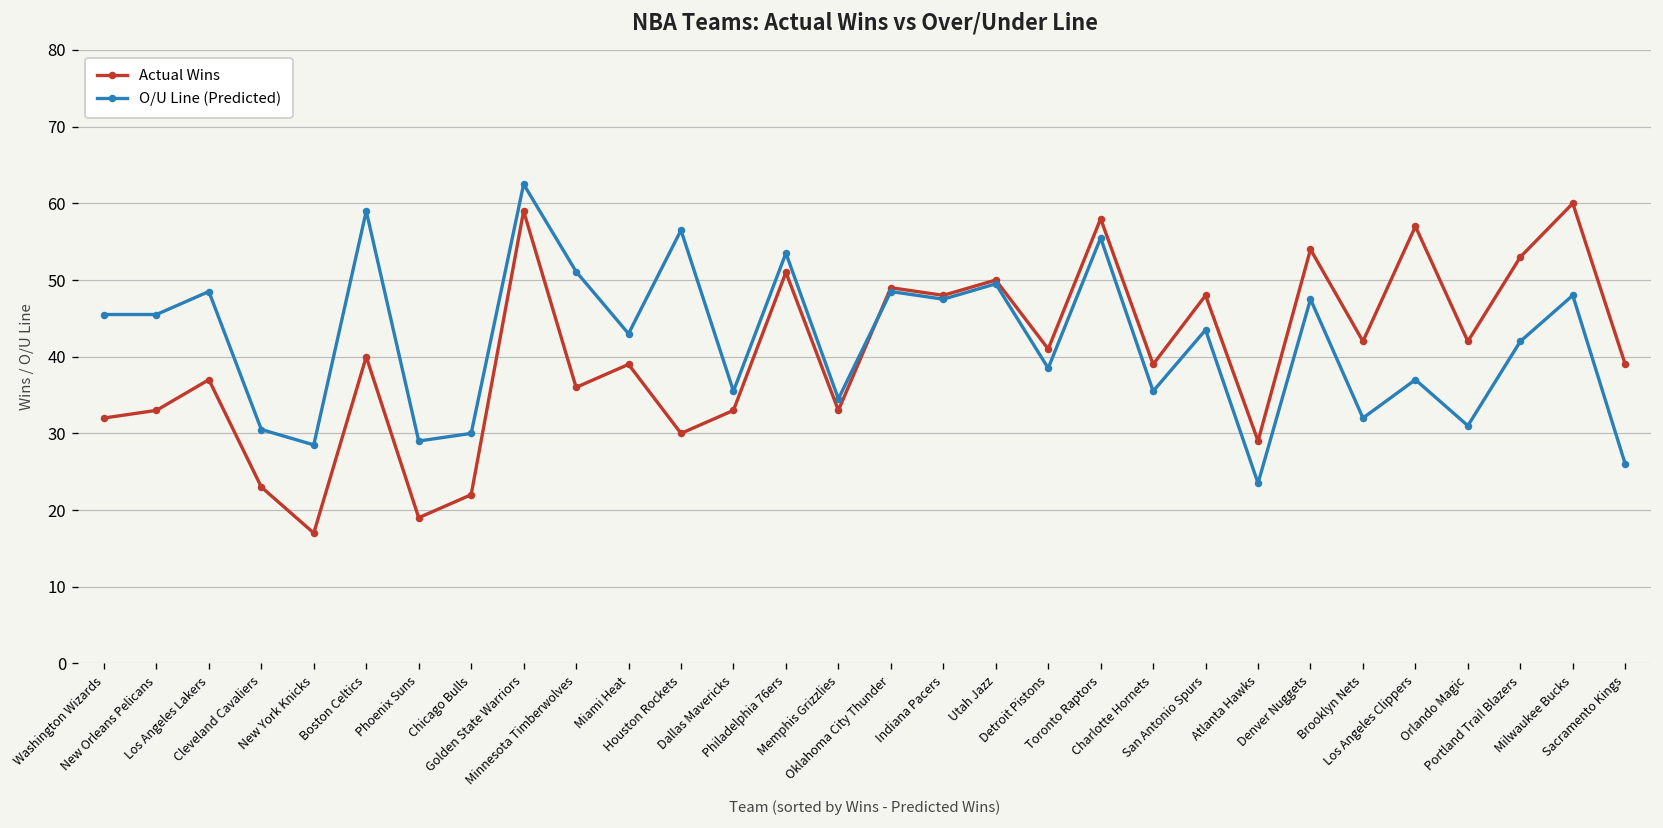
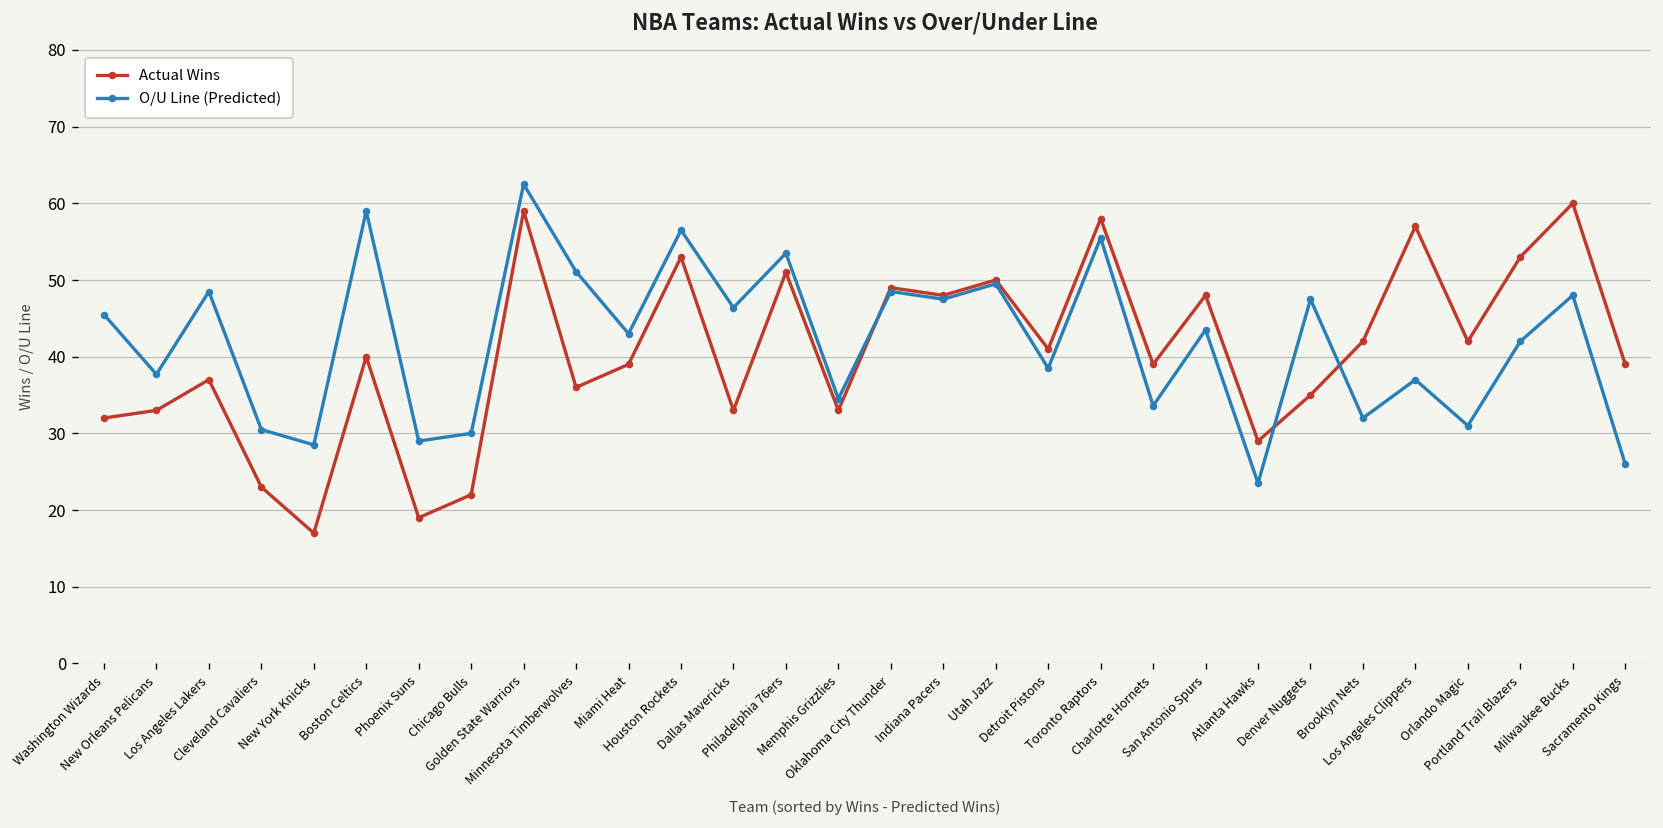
  {
    "Actual Wins": {
      "Washington Wizards": 32,
      "New Orleans Pelicans": 33,
      "Los Angeles Lakers": 37,
      "Cleveland Cavaliers": 23,
      "New York Knicks": 17,
      "Boston Celtics": 40,
      "Phoenix Suns": 19,
      "Chicago Bulls": 22,
      "Golden State Warriors": 59,
      "Minnesota Timberwolves": 36,
      "Miami Heat": 39,
-     "Houston Rockets": 30,
+     "Houston Rockets": 53,
      "Dallas Mavericks": 33,
      "Philadelphia 76ers": 51,
      "Memphis Grizzlies": 33,
      "Oklahoma City Thunder": 49,
      "Indiana Pacers": 48,
      "Utah Jazz": 50,
      "Detroit Pistons": 41,
      "Toronto Raptors": 58,
      "Charlotte Hornets": 39,
      "San Antonio Spurs": 48,
      "Atlanta Hawks": 29,
-     "Denver Nuggets": 54,
+     "Denver Nuggets": 35,
      "Brooklyn Nets": 42,
      "Los Angeles Clippers": 57,
      "Orlando Magic": 42,
      "Portland Trail Blazers": 53,
      "Milwaukee Bucks": 60,
      "Sacramento Kings": 39
    },
    "O/U Line (Predicted)": {
      "Washington Wizards": 46,
-     "New Orleans Pelicans": 46,
+     "New Orleans Pelicans": 38,
      "Los Angeles Lakers": 49,
      "Cleveland Cavaliers": 31,
      "New York Knicks": 29,
      "Boston Celtics": 59,
      "Phoenix Suns": 29,
      "Chicago Bulls": 30,
      "Golden State Warriors": 63,
      "Minnesota Timberwolves": 51,
      "Miami Heat": 43,
      "Houston Rockets": 57,
-     "Dallas Mavericks": 36,
+     "Dallas Mavericks": 46,
      "Philadelphia 76ers": 54,
      "Memphis Grizzlies": 35,
      "Oklahoma City Thunder": 49,
      "Indiana Pacers": 48,
      "Utah Jazz": 50,
      "Detroit Pistons": 39,
      "Toronto Raptors": 56,
-     "Charlotte Hornets": 36,
+     "Charlotte Hornets": 34,
      "San Antonio Spurs": 44,
      "Atlanta Hawks": 24,
      "Denver Nuggets": 48,
      "Brooklyn Nets": 32,
      "Los Angeles Clippers": 37,
      "Orlando Magic": 31,
      "Portland Trail Blazers": 42,
      "Milwaukee Bucks": 48,
      "Sacramento Kings": 26
    }
  }
